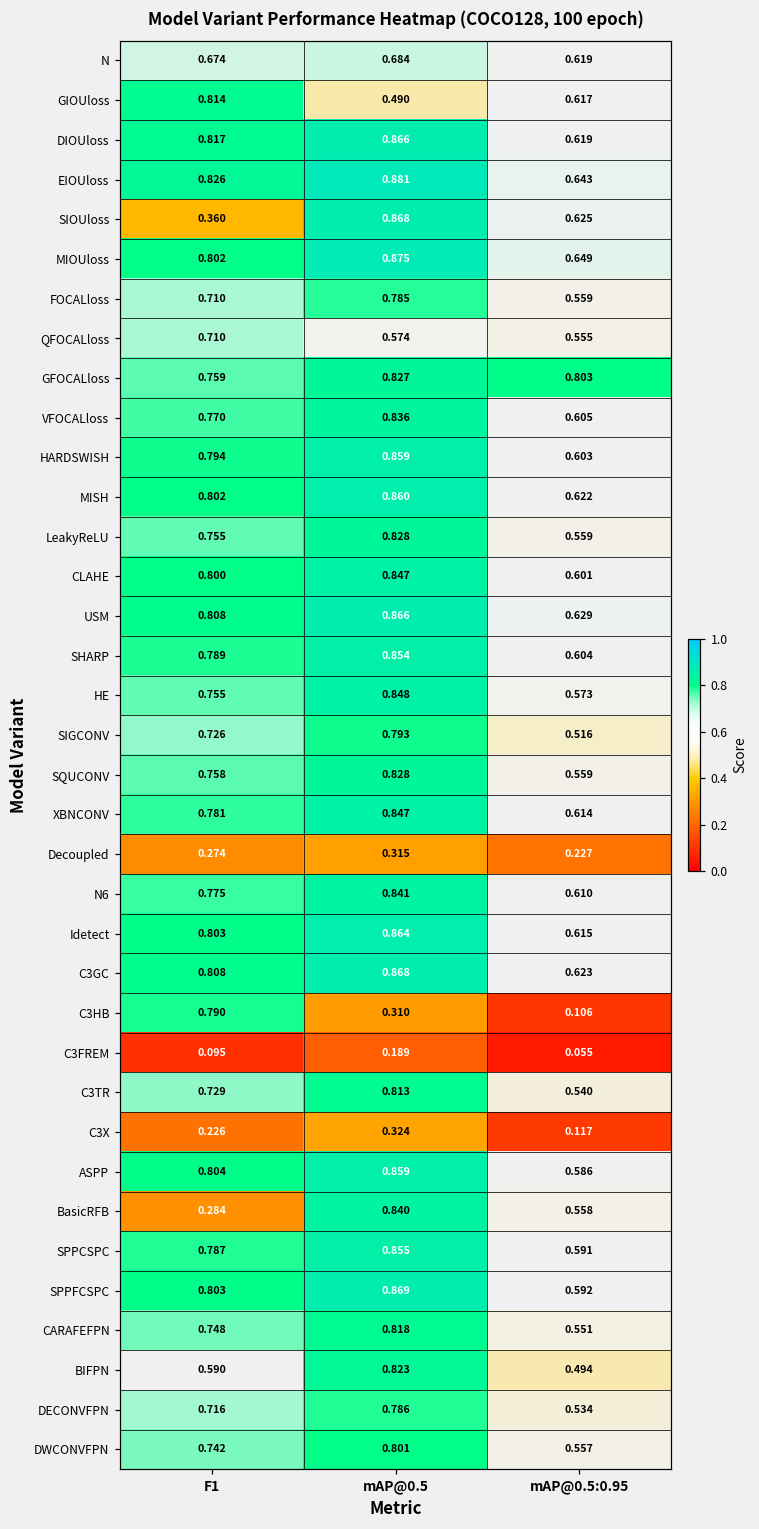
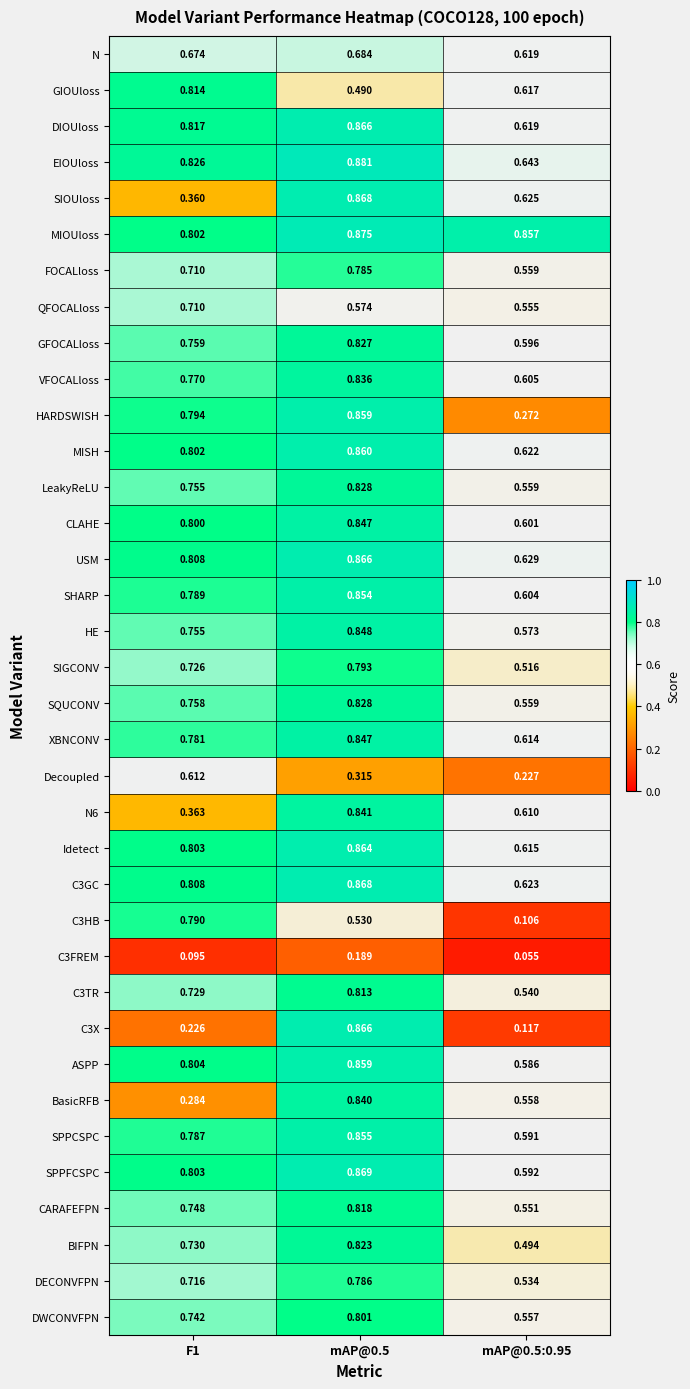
  {
    "N": {
      "F1": 0.674,
      "mAP@0.5": 0.684,
      "mAP@0.5:0.95": 0.619
    },
    "GIOUloss": {
      "F1": 0.814,
      "mAP@0.5": 0.490,
      "mAP@0.5:0.95": 0.617
    },
    "DIOUloss": {
      "F1": 0.817,
      "mAP@0.5": 0.866,
      "mAP@0.5:0.95": 0.619
    },
    "EIOUloss": {
      "F1": 0.826,
      "mAP@0.5": 0.881,
      "mAP@0.5:0.95": 0.643
    },
    "SIOUloss": {
      "F1": 0.360,
      "mAP@0.5": 0.868,
      "mAP@0.5:0.95": 0.625
    },
    "MIOUloss": {
      "F1": 0.802,
      "mAP@0.5": 0.875,
-     "mAP@0.5:0.95": 0.649
+     "mAP@0.5:0.95": 0.857
    },
    "FOCALloss": {
      "F1": 0.710,
      "mAP@0.5": 0.785,
      "mAP@0.5:0.95": 0.559
    },
    "QFOCALloss": {
      "F1": 0.710,
      "mAP@0.5": 0.574,
      "mAP@0.5:0.95": 0.555
    },
    "GFOCALloss": {
      "F1": 0.759,
      "mAP@0.5": 0.827,
-     "mAP@0.5:0.95": 0.803
+     "mAP@0.5:0.95": 0.596
    },
    "VFOCALloss": {
      "F1": 0.770,
      "mAP@0.5": 0.836,
      "mAP@0.5:0.95": 0.605
    },
    "HARDSWISH": {
      "F1": 0.794,
      "mAP@0.5": 0.859,
-     "mAP@0.5:0.95": 0.603
+     "mAP@0.5:0.95": 0.272
    },
    "MISH": {
      "F1": 0.802,
      "mAP@0.5": 0.860,
      "mAP@0.5:0.95": 0.622
    },
    "LeakyReLU": {
      "F1": 0.755,
      "mAP@0.5": 0.828,
      "mAP@0.5:0.95": 0.559
    },
    "CLAHE": {
      "F1": 0.800,
      "mAP@0.5": 0.847,
      "mAP@0.5:0.95": 0.601
    },
    "USM": {
      "F1": 0.808,
      "mAP@0.5": 0.866,
      "mAP@0.5:0.95": 0.629
    },
    "SHARP": {
      "F1": 0.789,
      "mAP@0.5": 0.854,
      "mAP@0.5:0.95": 0.604
    },
    "HE": {
      "F1": 0.755,
      "mAP@0.5": 0.848,
      "mAP@0.5:0.95": 0.573
    },
    "SIGCONV": {
      "F1": 0.726,
      "mAP@0.5": 0.793,
      "mAP@0.5:0.95": 0.516
    },
    "SQUCONV": {
      "F1": 0.758,
      "mAP@0.5": 0.828,
      "mAP@0.5:0.95": 0.559
    },
    "XBNCONV": {
      "F1": 0.781,
      "mAP@0.5": 0.847,
      "mAP@0.5:0.95": 0.614
    },
    "Decoupled": {
-     "F1": 0.274,
+     "F1": 0.612,
      "mAP@0.5": 0.315,
      "mAP@0.5:0.95": 0.227
    },
    "N6": {
-     "F1": 0.775,
+     "F1": 0.363,
      "mAP@0.5": 0.841,
      "mAP@0.5:0.95": 0.610
    },
    "Idetect": {
      "F1": 0.803,
      "mAP@0.5": 0.864,
      "mAP@0.5:0.95": 0.615
    },
    "C3GC": {
      "F1": 0.808,
      "mAP@0.5": 0.868,
      "mAP@0.5:0.95": 0.623
    },
    "C3HB": {
      "F1": 0.790,
-     "mAP@0.5": 0.310,
+     "mAP@0.5": 0.530,
      "mAP@0.5:0.95": 0.106
    },
    "C3FREM": {
      "F1": 0.095,
      "mAP@0.5": 0.189,
      "mAP@0.5:0.95": 0.055
    },
    "C3TR": {
      "F1": 0.729,
      "mAP@0.5": 0.813,
      "mAP@0.5:0.95": 0.540
    },
    "C3X": {
      "F1": 0.226,
-     "mAP@0.5": 0.324,
+     "mAP@0.5": 0.866,
      "mAP@0.5:0.95": 0.117
    },
    "ASPP": {
      "F1": 0.804,
      "mAP@0.5": 0.859,
      "mAP@0.5:0.95": 0.586
    },
    "BasicRFB": {
      "F1": 0.284,
      "mAP@0.5": 0.840,
      "mAP@0.5:0.95": 0.558
    },
    "SPPCSPC": {
      "F1": 0.787,
      "mAP@0.5": 0.855,
      "mAP@0.5:0.95": 0.591
    },
    "SPPFCSPC": {
      "F1": 0.803,
      "mAP@0.5": 0.869,
      "mAP@0.5:0.95": 0.592
    },
    "CARAFEFPN": {
      "F1": 0.748,
      "mAP@0.5": 0.818,
      "mAP@0.5:0.95": 0.551
    },
    "BIFPN": {
-     "F1": 0.590,
+     "F1": 0.730,
      "mAP@0.5": 0.823,
      "mAP@0.5:0.95": 0.494
    },
    "DECONVFPN": {
      "F1": 0.716,
      "mAP@0.5": 0.786,
      "mAP@0.5:0.95": 0.534
    },
    "DWCONVFPN": {
      "F1": 0.742,
      "mAP@0.5": 0.801,
      "mAP@0.5:0.95": 0.557
    }
  }
